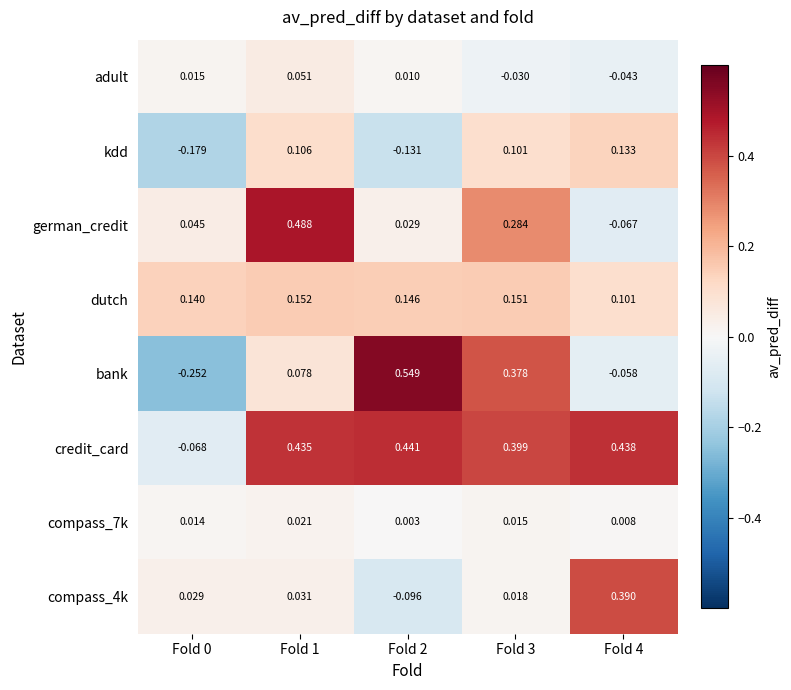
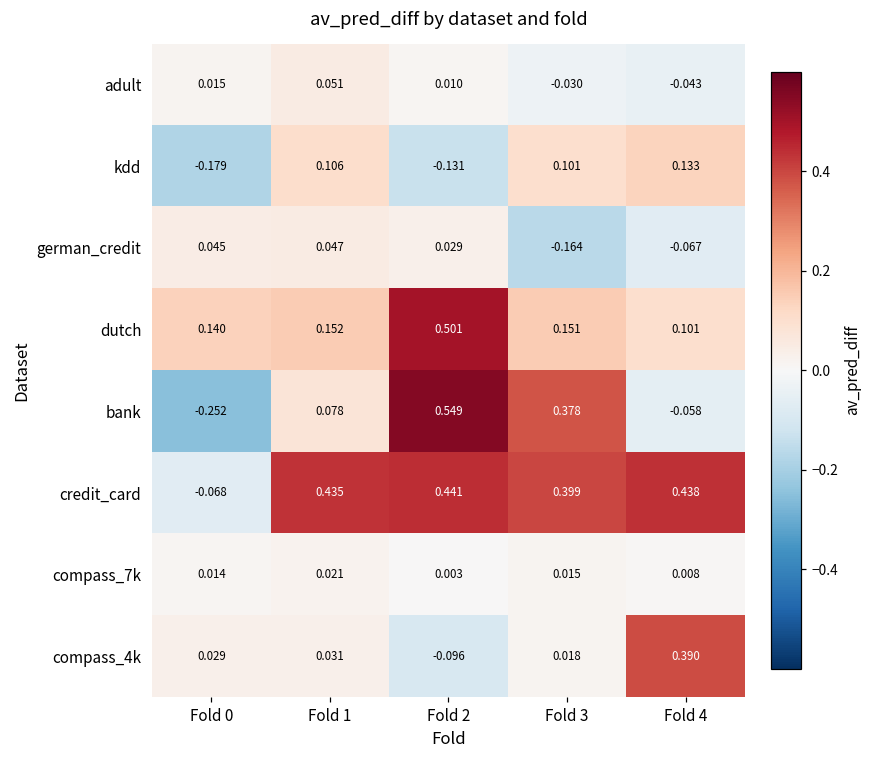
  {
    "adult": {
      "Fold 0": 0.015,
      "Fold 1": 0.051,
      "Fold 2": 0.010,
      "Fold 3": -0.030,
      "Fold 4": -0.043
    },
    "kdd": {
      "Fold 0": -0.179,
      "Fold 1": 0.106,
      "Fold 2": -0.131,
      "Fold 3": 0.101,
      "Fold 4": 0.133
    },
    "german_credit": {
      "Fold 0": 0.045,
-     "Fold 1": 0.488,
+     "Fold 1": 0.047,
      "Fold 2": 0.029,
-     "Fold 3": 0.284,
+     "Fold 3": -0.164,
      "Fold 4": -0.067
    },
    "dutch": {
      "Fold 0": 0.140,
      "Fold 1": 0.152,
-     "Fold 2": 0.146,
+     "Fold 2": 0.501,
      "Fold 3": 0.151,
      "Fold 4": 0.101
    },
    "bank": {
      "Fold 0": -0.252,
      "Fold 1": 0.078,
      "Fold 2": 0.549,
      "Fold 3": 0.378,
      "Fold 4": -0.058
    },
    "credit_card": {
      "Fold 0": -0.068,
      "Fold 1": 0.435,
      "Fold 2": 0.441,
      "Fold 3": 0.399,
      "Fold 4": 0.438
    },
    "compass_7k": {
      "Fold 0": 0.014,
      "Fold 1": 0.021,
      "Fold 2": 0.003,
      "Fold 3": 0.015,
      "Fold 4": 0.008
    },
    "compass_4k": {
      "Fold 0": 0.029,
      "Fold 1": 0.031,
      "Fold 2": -0.096,
      "Fold 3": 0.018,
      "Fold 4": 0.390
    }
  }
